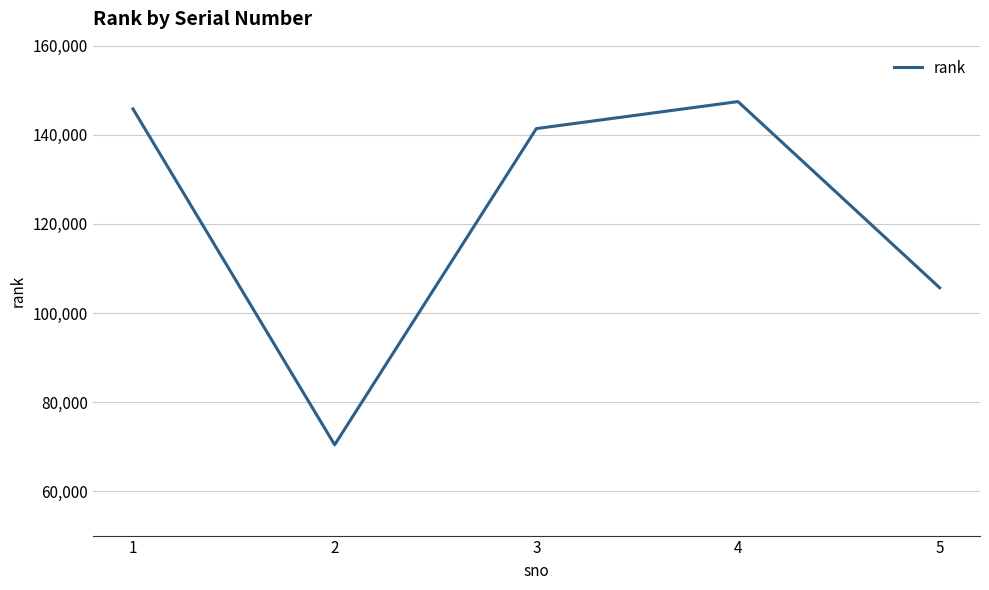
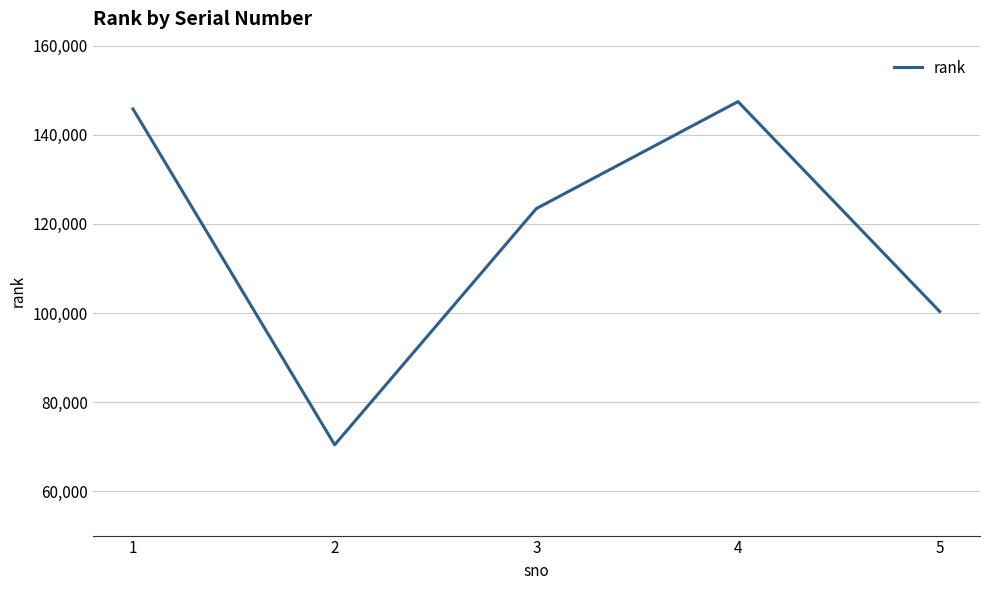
  {
    "1": "146,000",
    "2": "70,000",
-   "3": "141,000",
+   "3": "123,000",
    "4": "147,000",
-   "5": "106,000"
+   "5": "100,000"
  }
